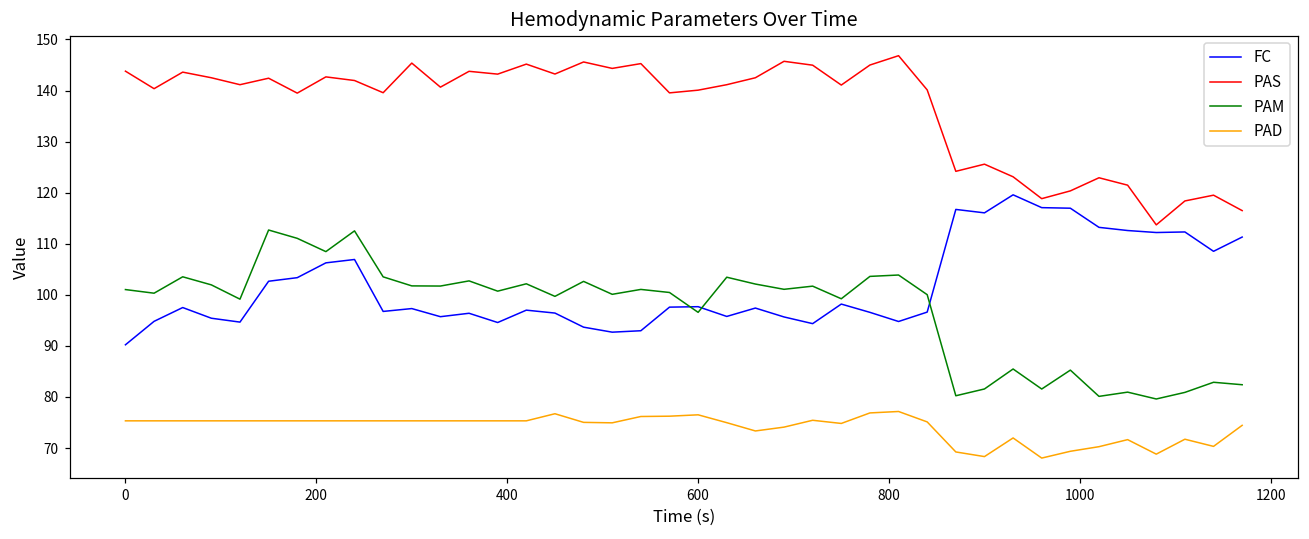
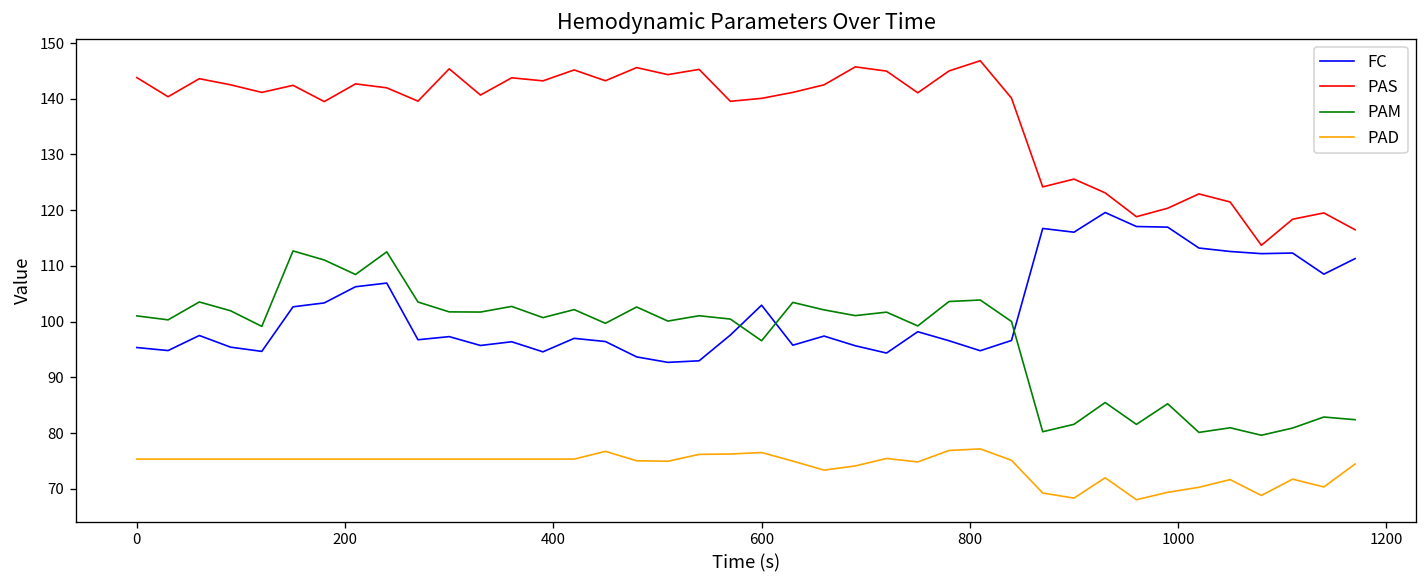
  {
    "FC": {
-     "0": 90,
-     "600": 98
+     "0": 95,
+     "600": 103
    },
    "PAS": {
      "0": 144,
      "600": 140
    },
    "PAM": {
      "0": 101,
      "600": 97
    },
    "PAD": {
      "0": 75,
      "600": 77
    }
  }
